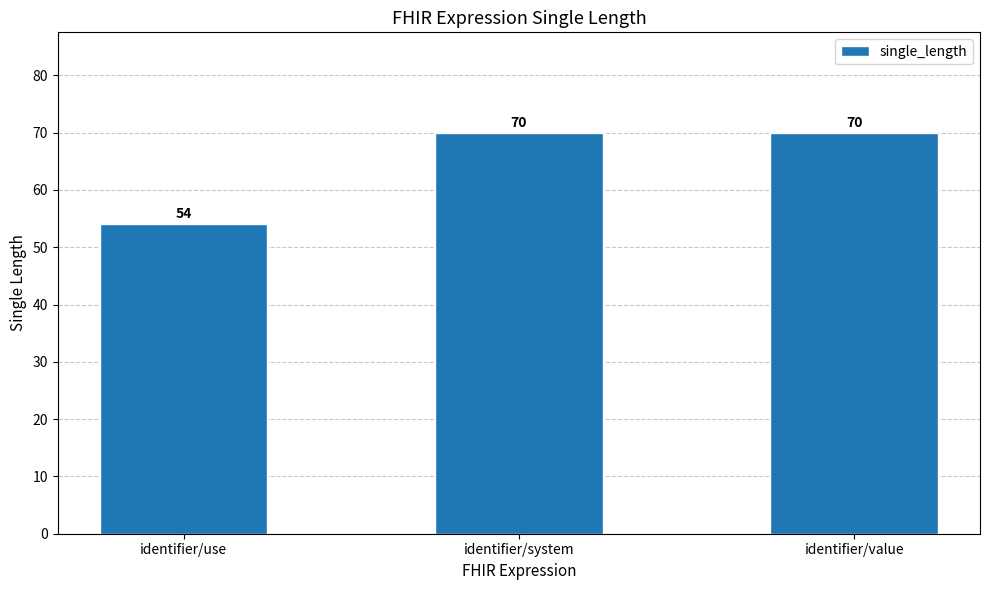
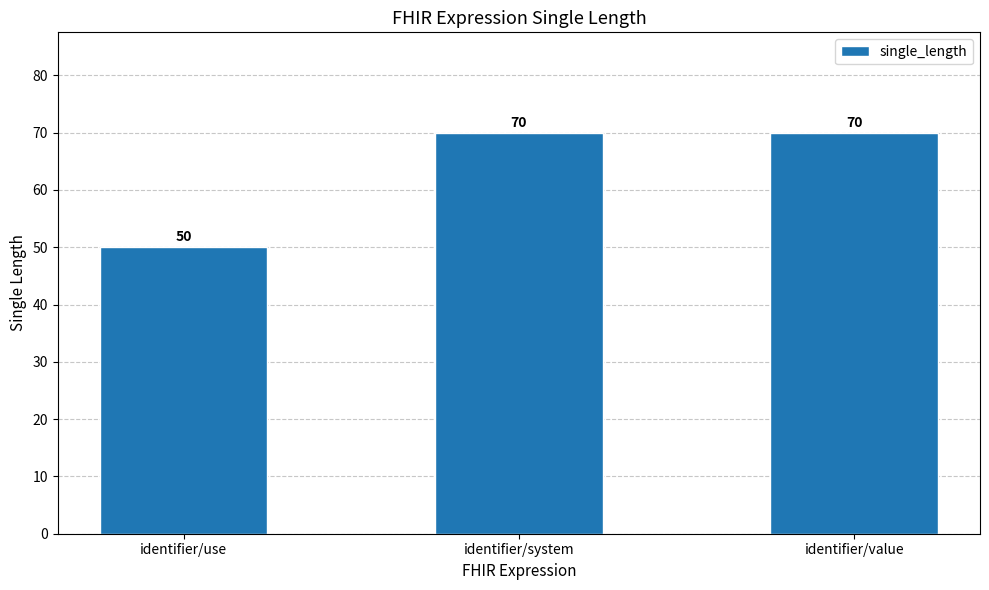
  {
-   "identifier/use": 54,
+   "identifier/use": 50,
    "identifier/system": 70,
    "identifier/value": 70
  }
